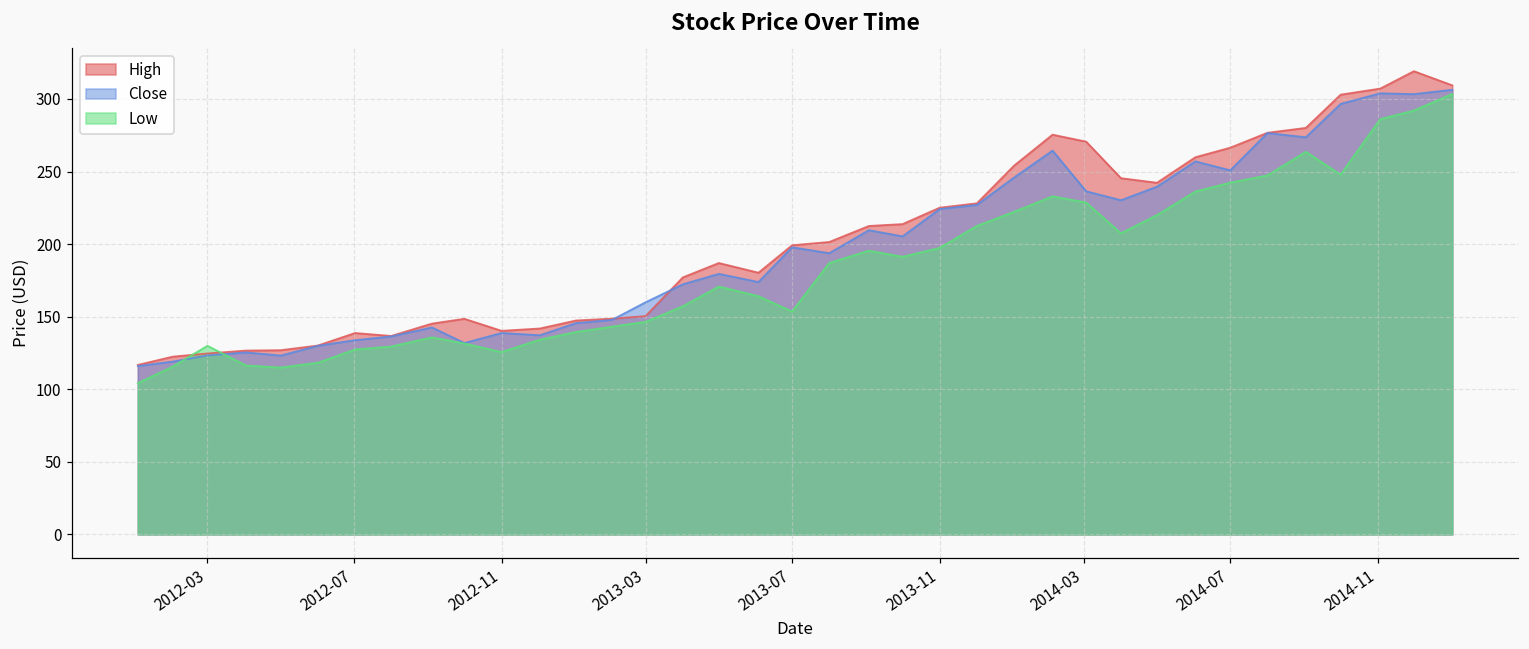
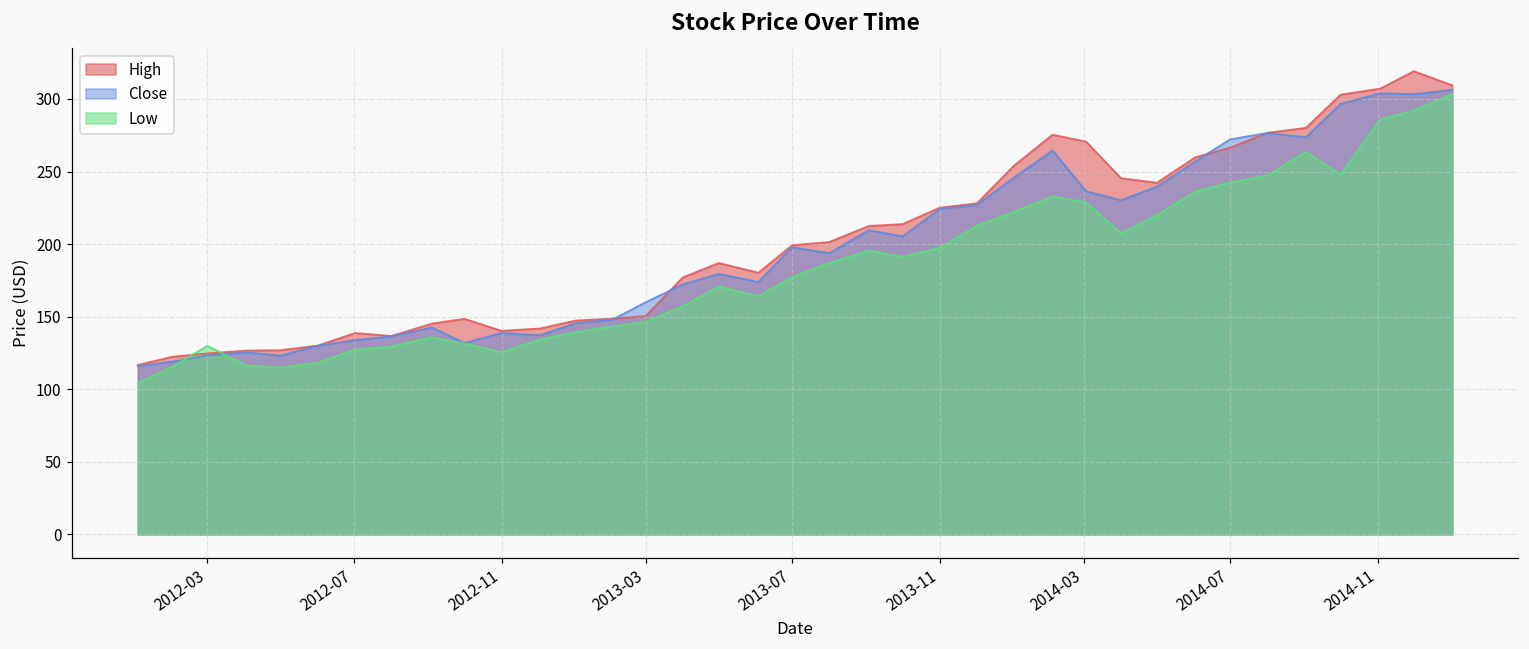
  {
    "High": {
      "2013-03": 150,
      "2014-07": 266
    },
    "Close": {
      "2013-03": 160,
-     "2014-07": 251
+     "2014-07": 272
    },
    "Low": {
      "2012-03": 130,
      "2012-11": 126,
      "2013-03": 146,
-     "2013-07": 154,
+     "2013-07": 177,
      "2013-11": 197,
      "2014-07": 242
    }
  }
